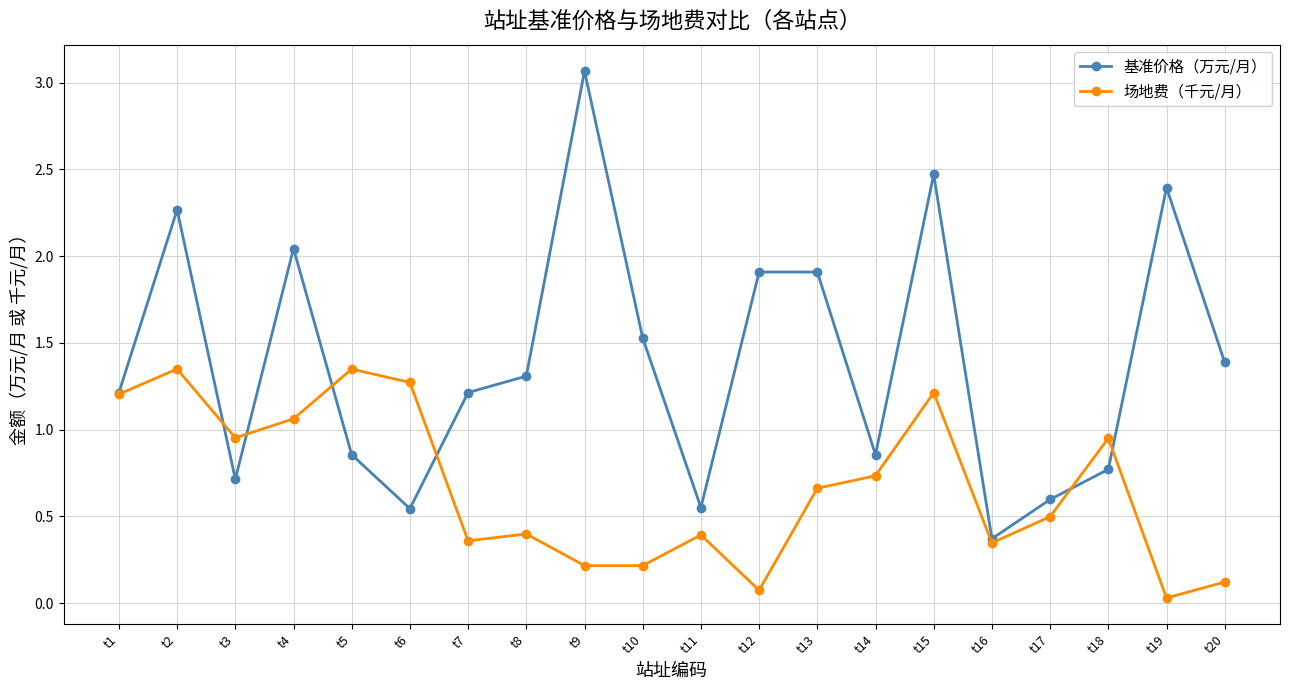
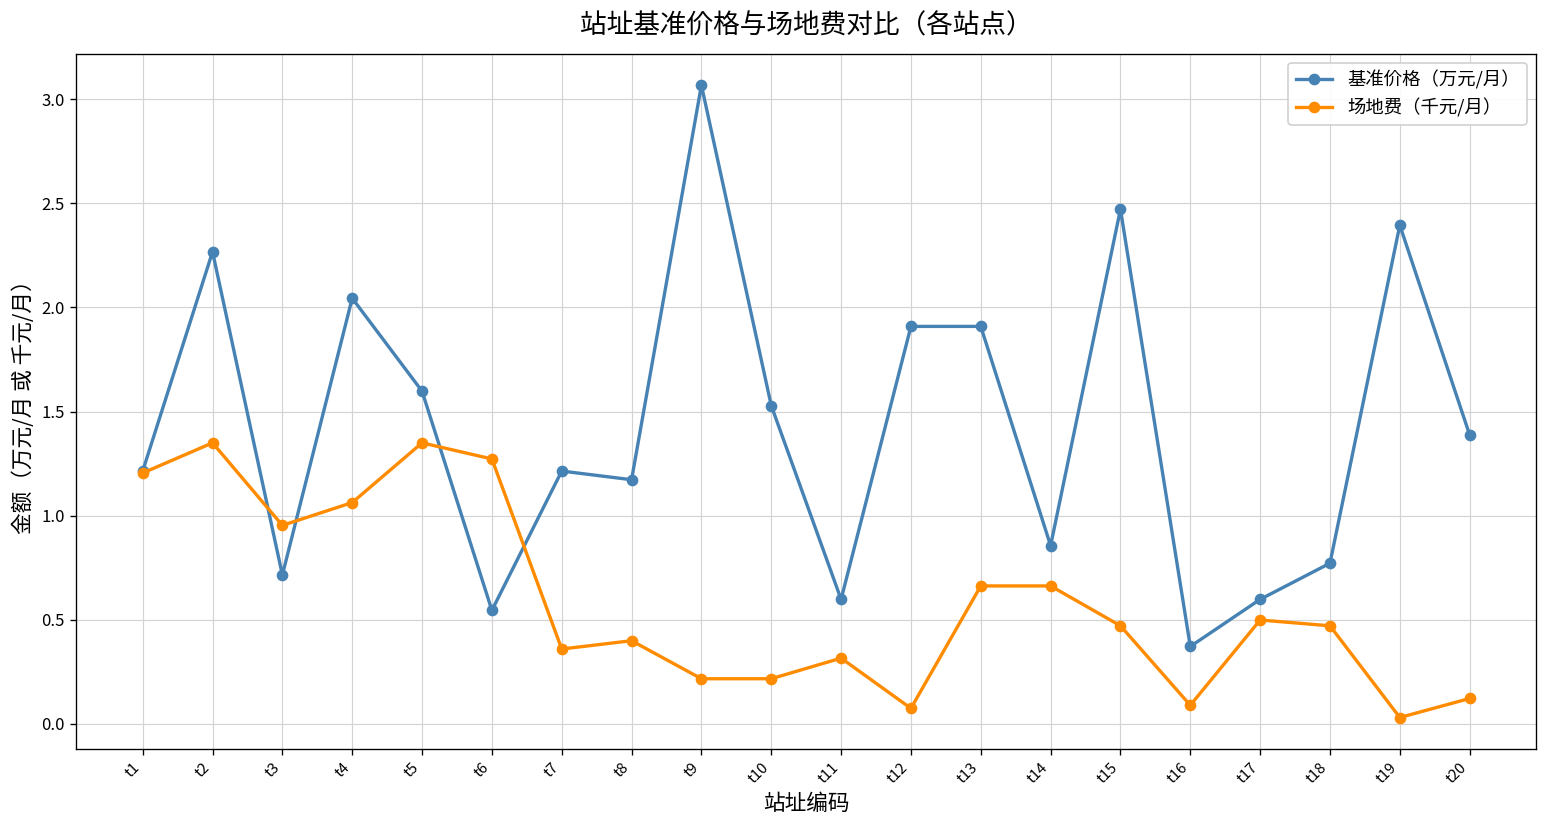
  {
    "基准价格（万元/月）": {
      "t2": 2.27,
      "t3": 0.72,
      "t4": 2.04,
-     "t5": 0.86,
+     "t5": 1.60,
      "t6": 0.55,
      "t7": 1.21,
-     "t8": 1.31,
+     "t8": 1.17,
      "t9": 3.07,
      "t10": 1.53,
-     "t11": 0.55,
+     "t11": 0.60,
      "t12": 1.91,
      "t13": 1.91,
      "t14": 0.86,
      "t15": 2.47,
      "t16": 0.37,
      "t17": 0.60,
      "t18": 0.77,
      "t19": 2.39,
      "t20": 1.39
    },
    "场地费（千元/月）": {
      "t2": 1.35,
      "t3": 0.95,
      "t4": 1.06,
      "t5": 1.35,
      "t6": 1.27,
      "t7": 0.36,
      "t8": 0.40,
      "t9": 0.22,
      "t10": 0.22,
-     "t11": 0.39,
+     "t11": 0.32,
      "t12": 0.07,
      "t13": 0.66,
-     "t14": 0.73,
-     "t15": 1.21,
-     "t16": 0.35,
+     "t14": 0.66,
+     "t15": 0.47,
+     "t16": 0.09,
      "t17": 0.50,
-     "t18": 0.95,
+     "t18": 0.47,
      "t19": 0.03,
      "t20": 0.12
    }
  }
